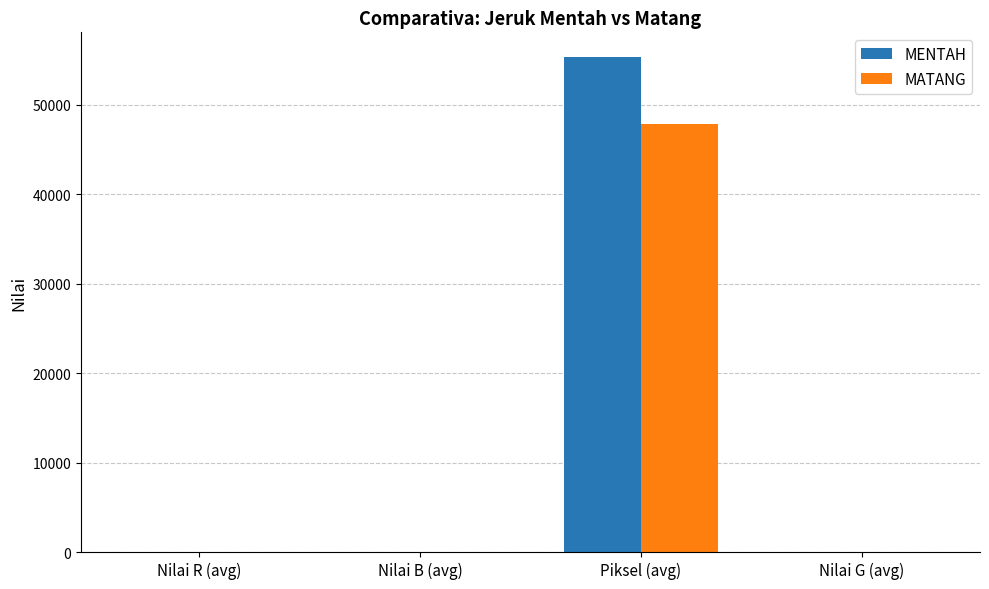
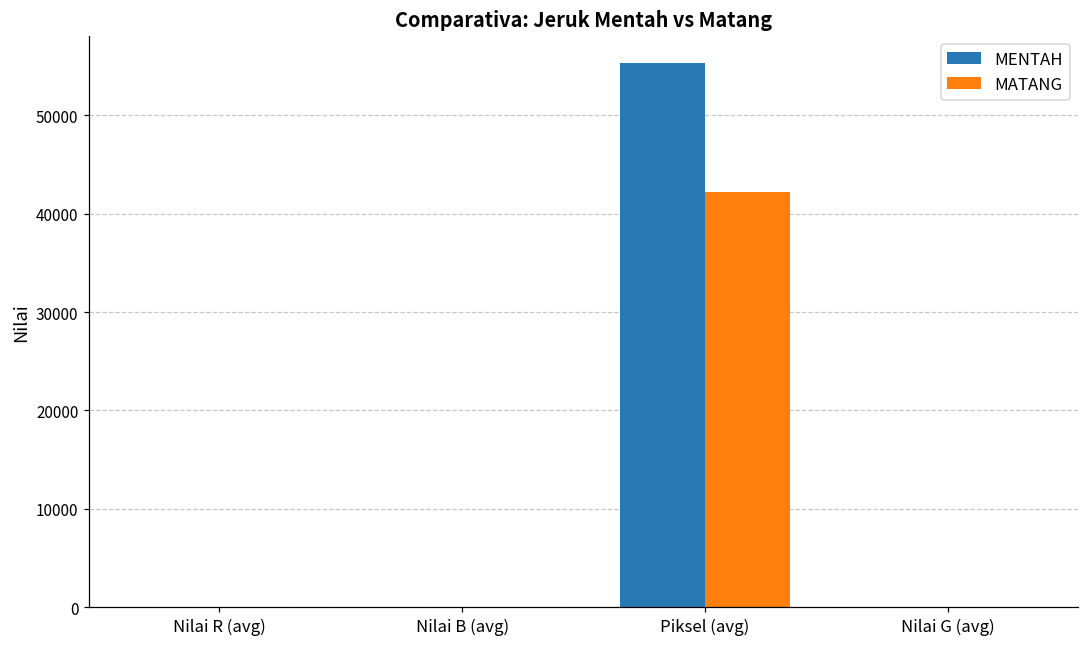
  {
    "MENTAH": {
      "Piksel (avg)": 55000
    },
    "MATANG": {
-     "Piksel (avg)": 48000
+     "Piksel (avg)": 42000
    }
  }
